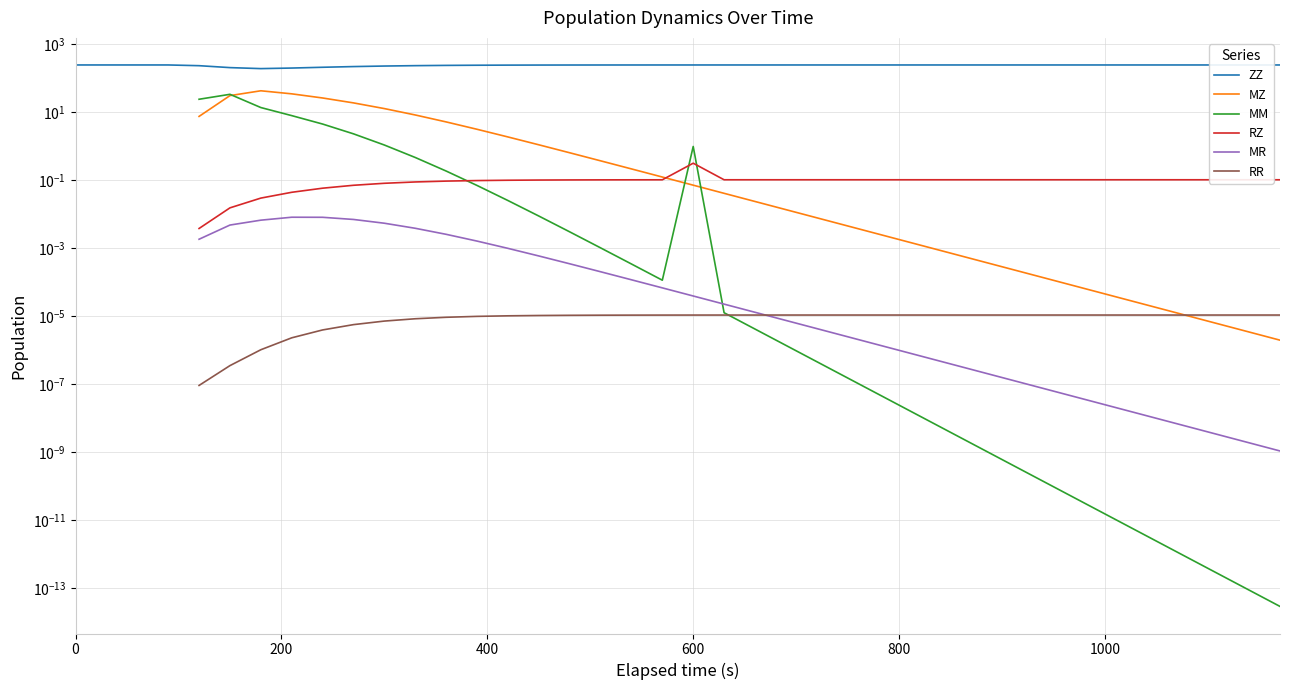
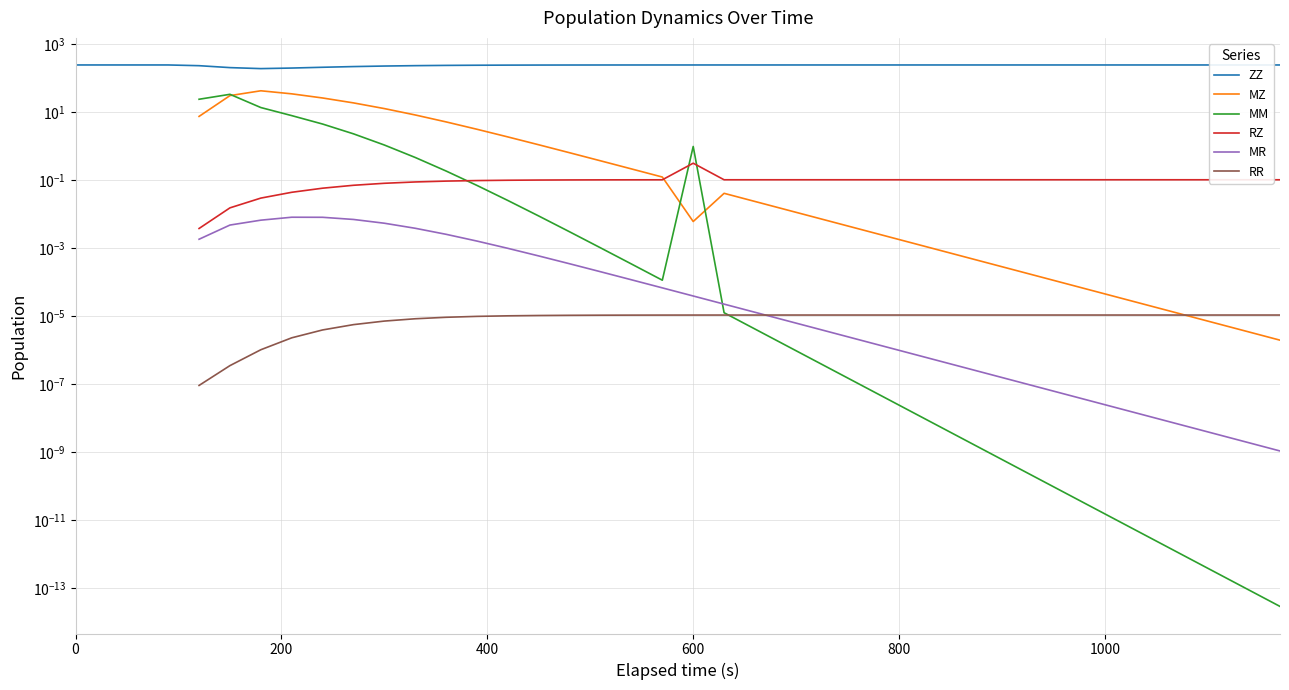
  {
    "ZZ": {
      "0": 300,
      "600": 200
    },
    "MZ": {
-     "600": 0.07
+     "600": 0.006
    },
    "MM": {
      "600": 1.0
    },
    "RZ": {
      "600": 0.3
    },
    "MR": {
      "600": 0.00004
    },
    "RR": {
      "600": 0.000011
    }
  }
